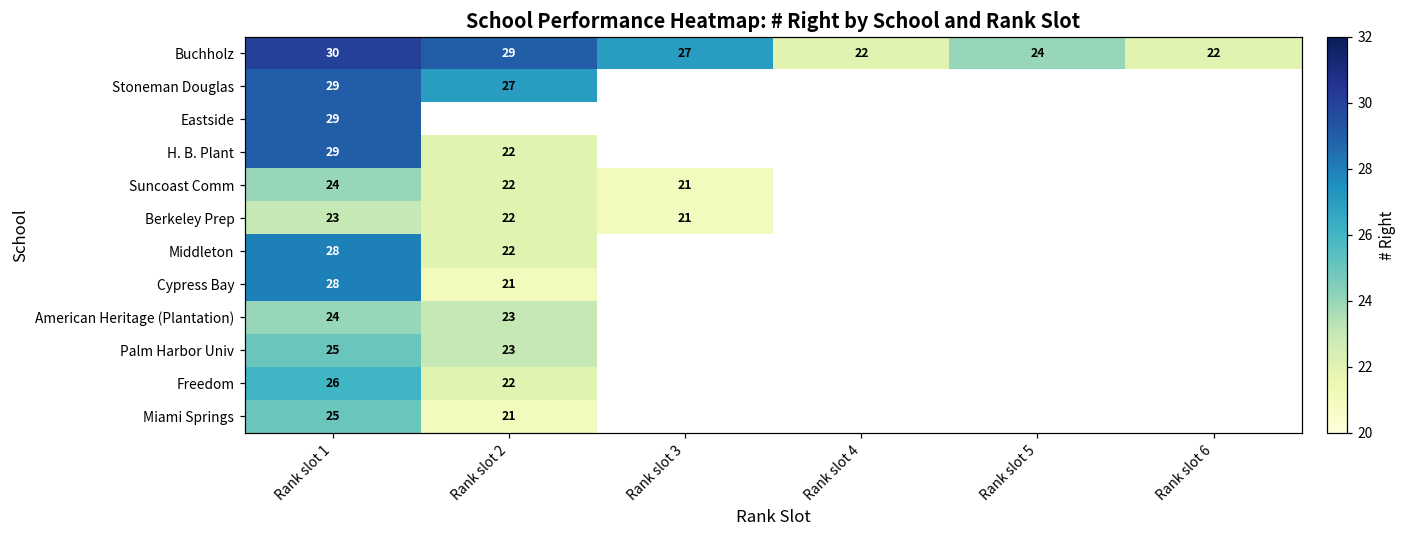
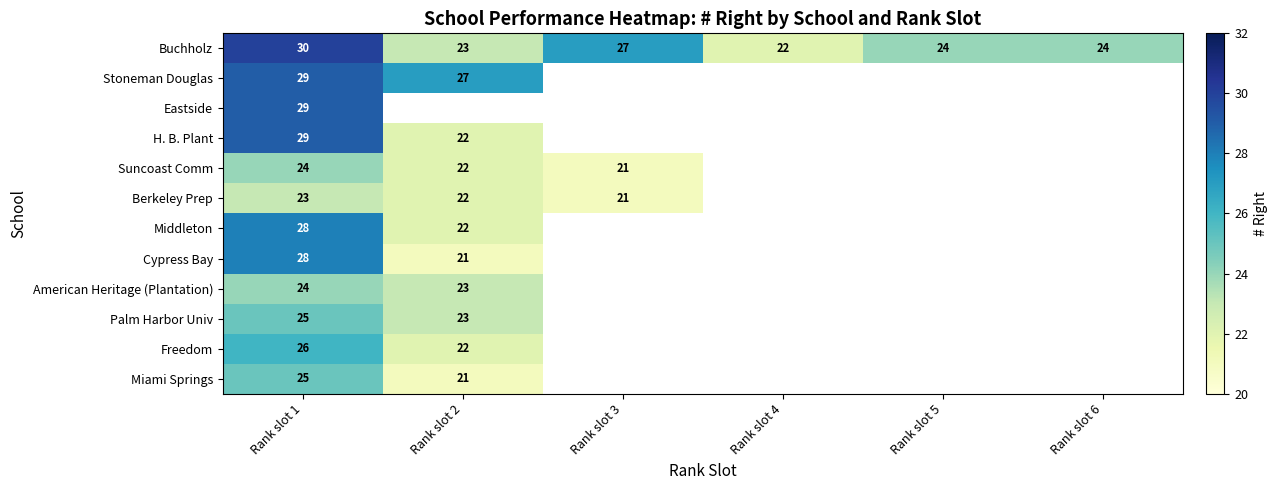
  {
    "Buchholz": {
      "Rank slot 1": 30,
-     "Rank slot 2": 29,
+     "Rank slot 2": 23,
      "Rank slot 3": 27,
      "Rank slot 4": 22,
      "Rank slot 5": 24,
-     "Rank slot 6": 22
+     "Rank slot 6": 24
    },
    "Stoneman Douglas": {
      "Rank slot 1": 29,
      "Rank slot 2": 27
    },
    "Eastside": {
      "Rank slot 1": 29
    },
    "H. B. Plant": {
      "Rank slot 1": 29,
      "Rank slot 2": 22
    },
    "Suncoast Comm": {
      "Rank slot 1": 24,
      "Rank slot 2": 22,
      "Rank slot 3": 21
    },
    "Berkeley Prep": {
      "Rank slot 1": 23,
      "Rank slot 2": 22,
      "Rank slot 3": 21
    },
    "Middleton": {
      "Rank slot 1": 28,
      "Rank slot 2": 22
    },
    "Cypress Bay": {
      "Rank slot 1": 28,
      "Rank slot 2": 21
    },
    "American Heritage (Plantation)": {
      "Rank slot 1": 24,
      "Rank slot 2": 23
    },
    "Palm Harbor Univ": {
      "Rank slot 1": 25,
      "Rank slot 2": 23
    },
    "Freedom": {
      "Rank slot 1": 26,
      "Rank slot 2": 22
    },
    "Miami Springs": {
      "Rank slot 1": 25,
      "Rank slot 2": 21
    }
  }
